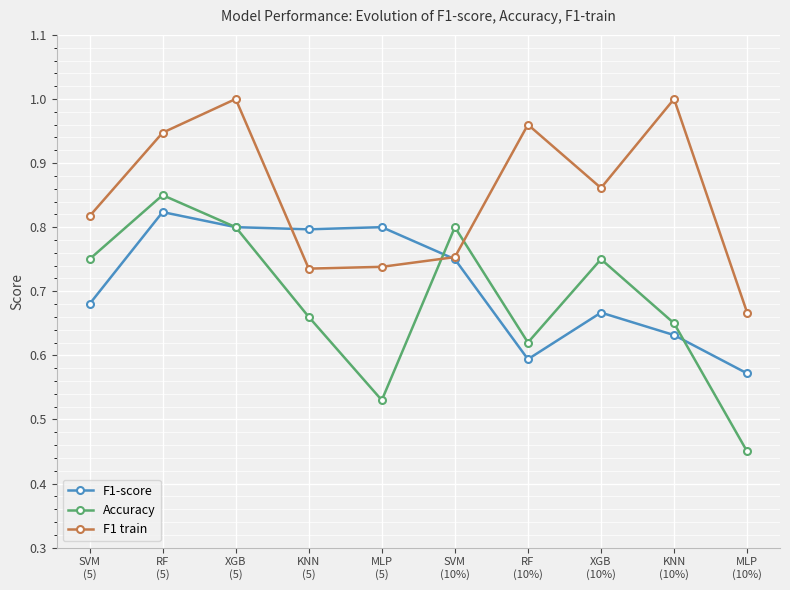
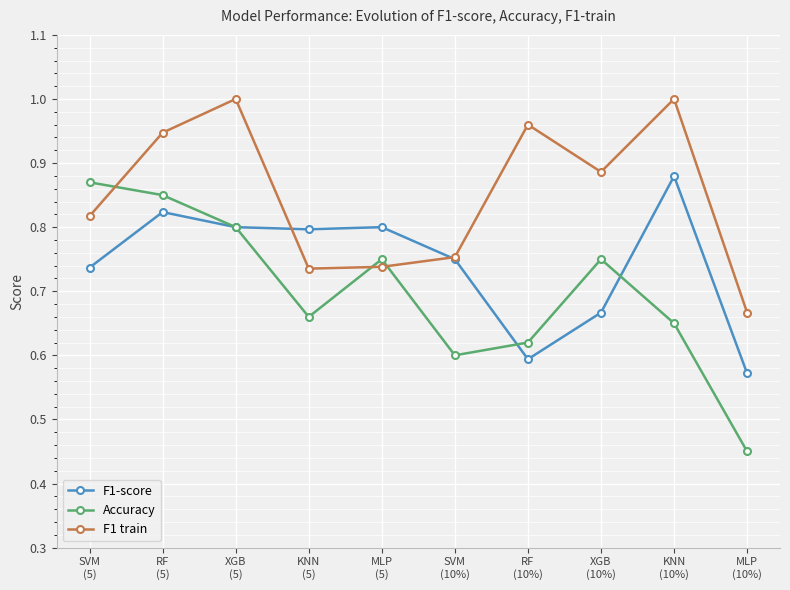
  {
    "F1-score": {
-     "SVM (5)": 0.68,
+     "SVM (5)": 0.74,
      "RF (5)": 0.82,
      "KNN (5)": 0.80,
      "MLP (5)": 0.80,
      "RF (10%)": 0.59,
      "XGB (10%)": 0.67,
-     "KNN (10%)": 0.63,
+     "KNN (10%)": 0.88,
      "MLP (10%)": 0.57
    },
    "Accuracy": {
-     "SVM (5)": 0.75,
+     "SVM (5)": 0.87,
      "RF (5)": 0.85,
      "KNN (5)": 0.66,
-     "MLP (5)": 0.53,
-     "SVM (10%)": 0.8,
+     "MLP (5)": 0.75,
+     "SVM (10%)": 0.6,
      "RF (10%)": 0.62,
      "XGB (10%)": 0.75,
      "KNN (10%)": 0.65,
      "MLP (10%)": 0.45
    },
    "F1 train": {
      "SVM (5)": 0.82,
      "RF (5)": 0.95,
      "XGB (5)": 1.00,
      "KNN (5)": 0.74,
      "MLP (5)": 0.74,
      "RF (10%)": 0.96,
-     "XGB (10%)": 0.86,
+     "XGB (10%)": 0.89,
      "KNN (10%)": 1.00,
      "MLP (10%)": 0.67
    }
  }
